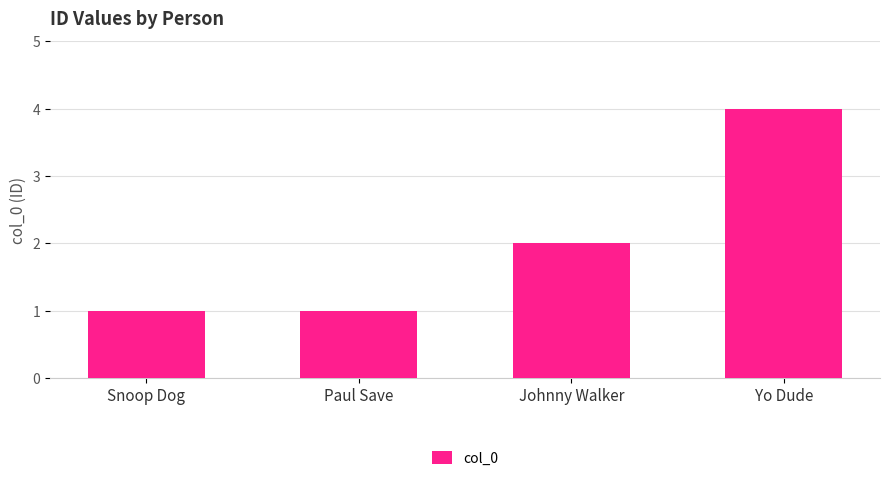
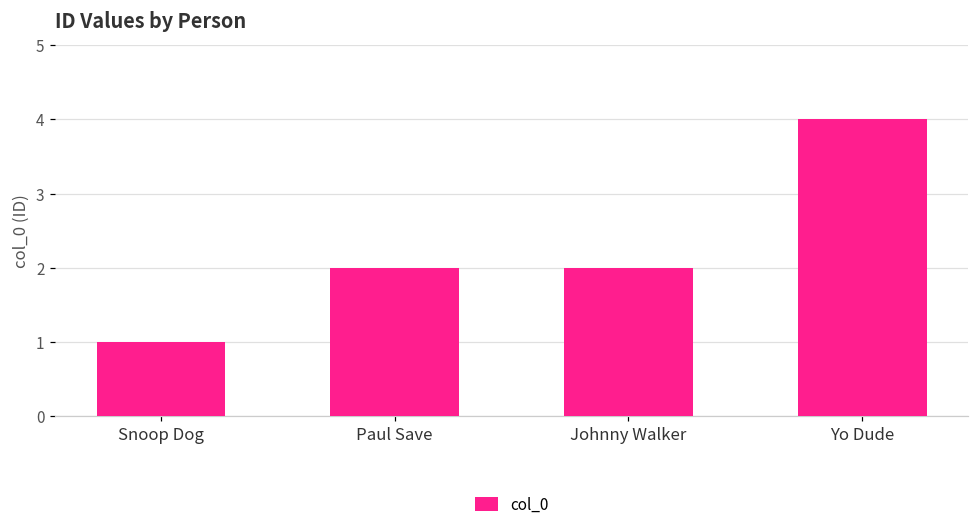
  {
    "Snoop Dog": 1,
-   "Paul Save": 1,
+   "Paul Save": 2,
    "Johnny Walker": 2,
    "Yo Dude": 4
  }
